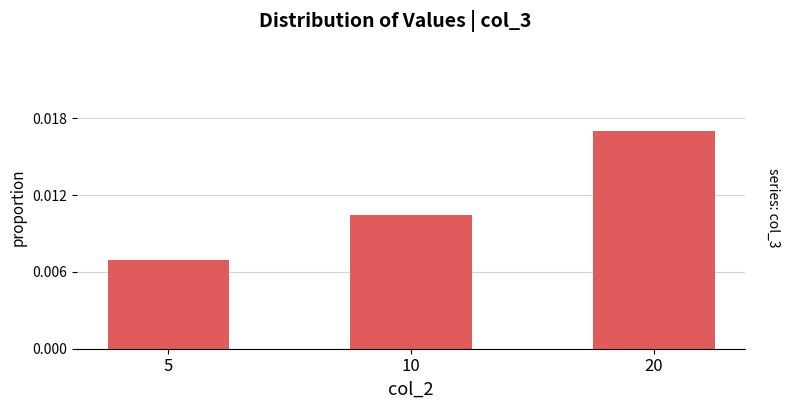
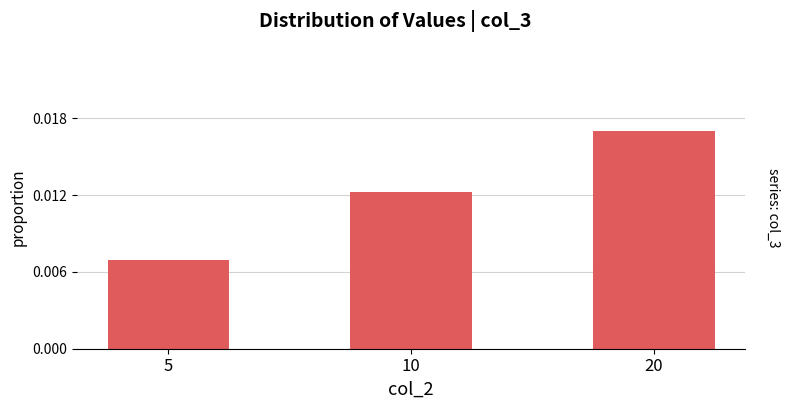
  {
    "5": 0.0070,
-   "10": 0.0104,
+   "10": 0.0122,
    "20": 0.0170
  }
